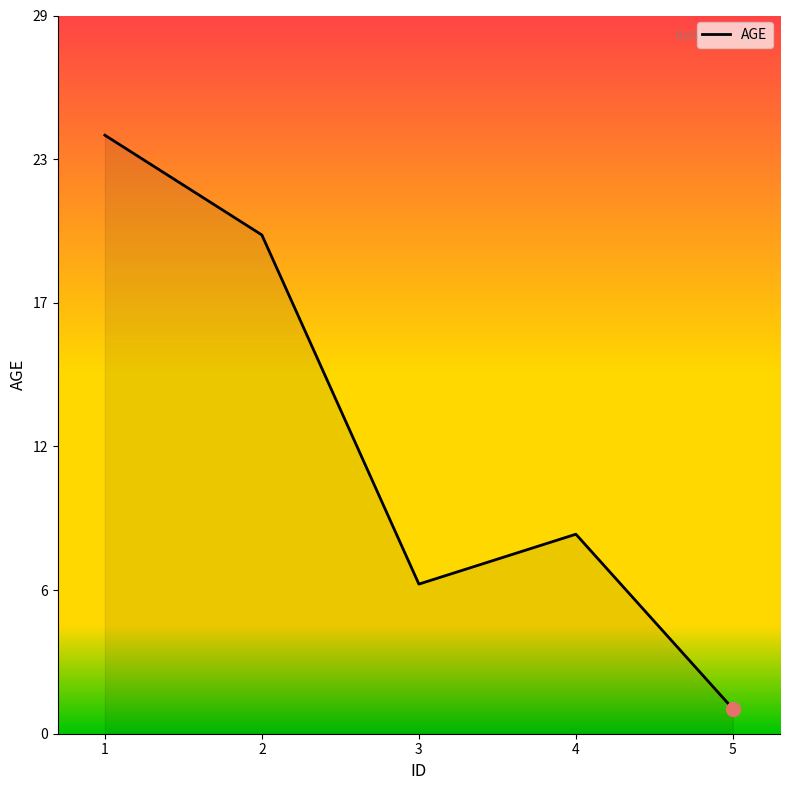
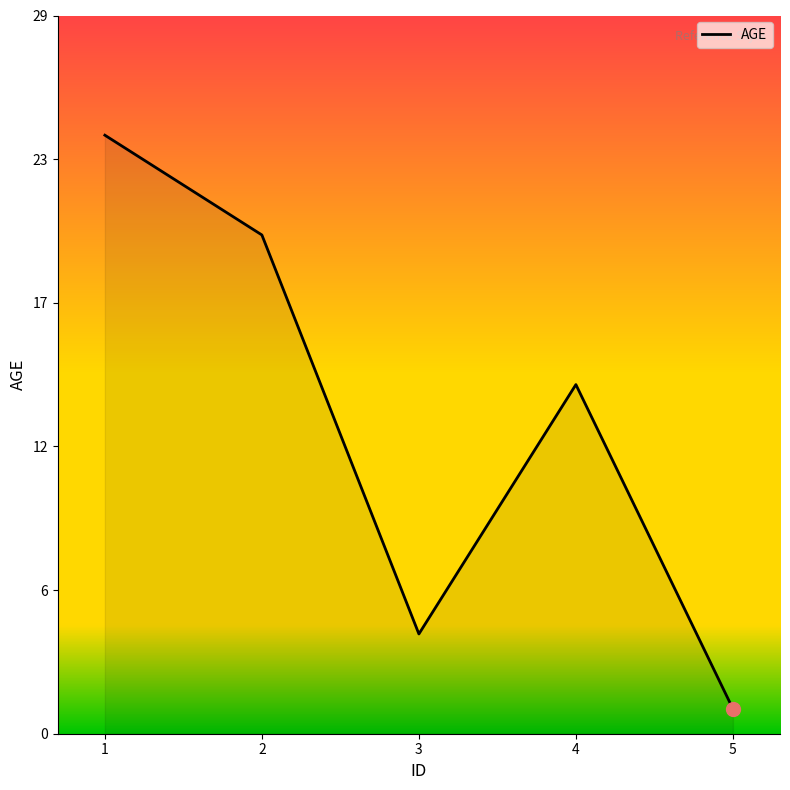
  {
    "AGE": {
      "1": 24,
      "2": 20,
-     "3": 6,
-     "4": 8
+     "3": 4,
+     "4": 14
    }
  }
